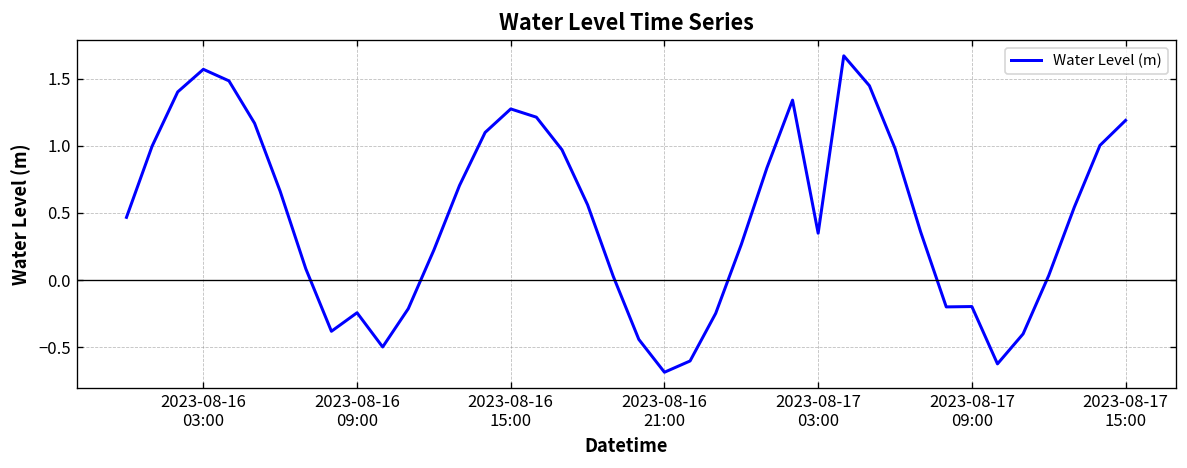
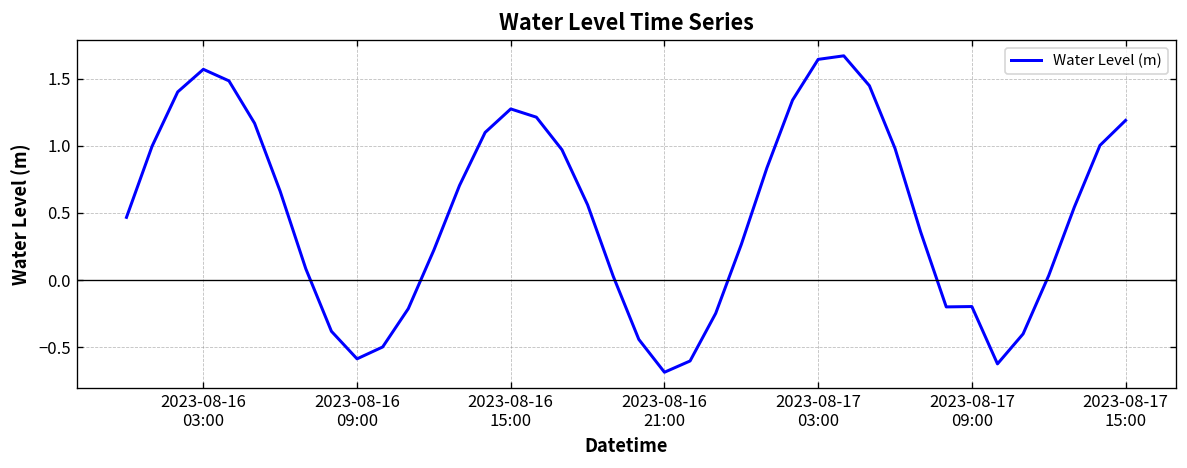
  {
    "2023-08-16 03:00": 1.57,
-   "2023-08-16 09:00": -0.24,
+   "2023-08-16 09:00": -0.59,
    "2023-08-16 15:00": 1.27,
    "2023-08-16 21:00": -0.69,
-   "2023-08-17 03:00": 0.35,
+   "2023-08-17 03:00": 1.64,
    "2023-08-17 09:00": -0.20,
    "2023-08-17 15:00": 1.19
  }
